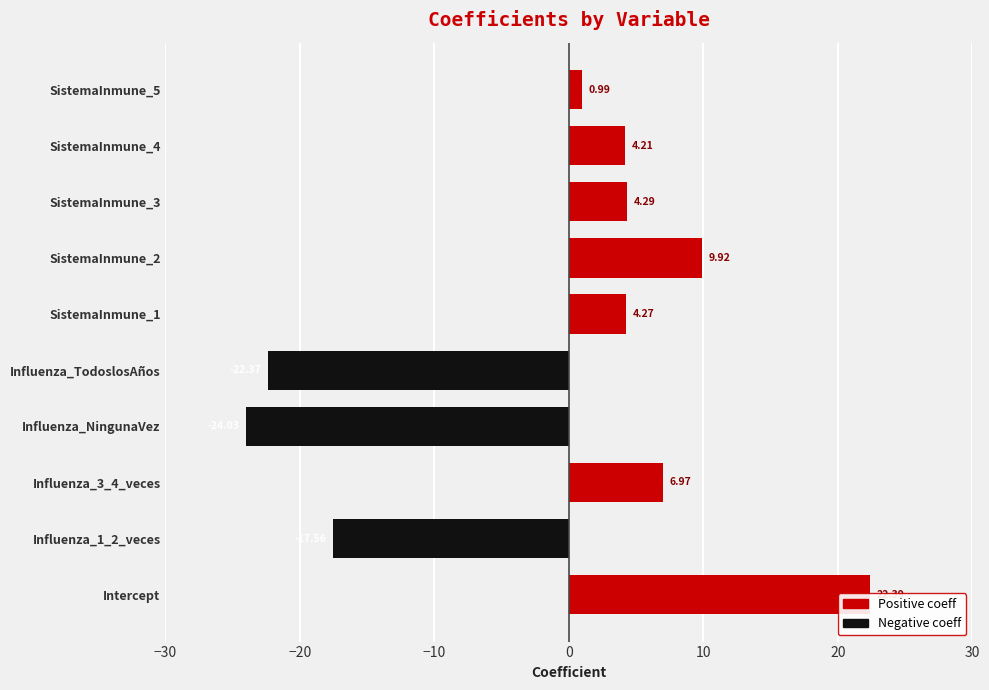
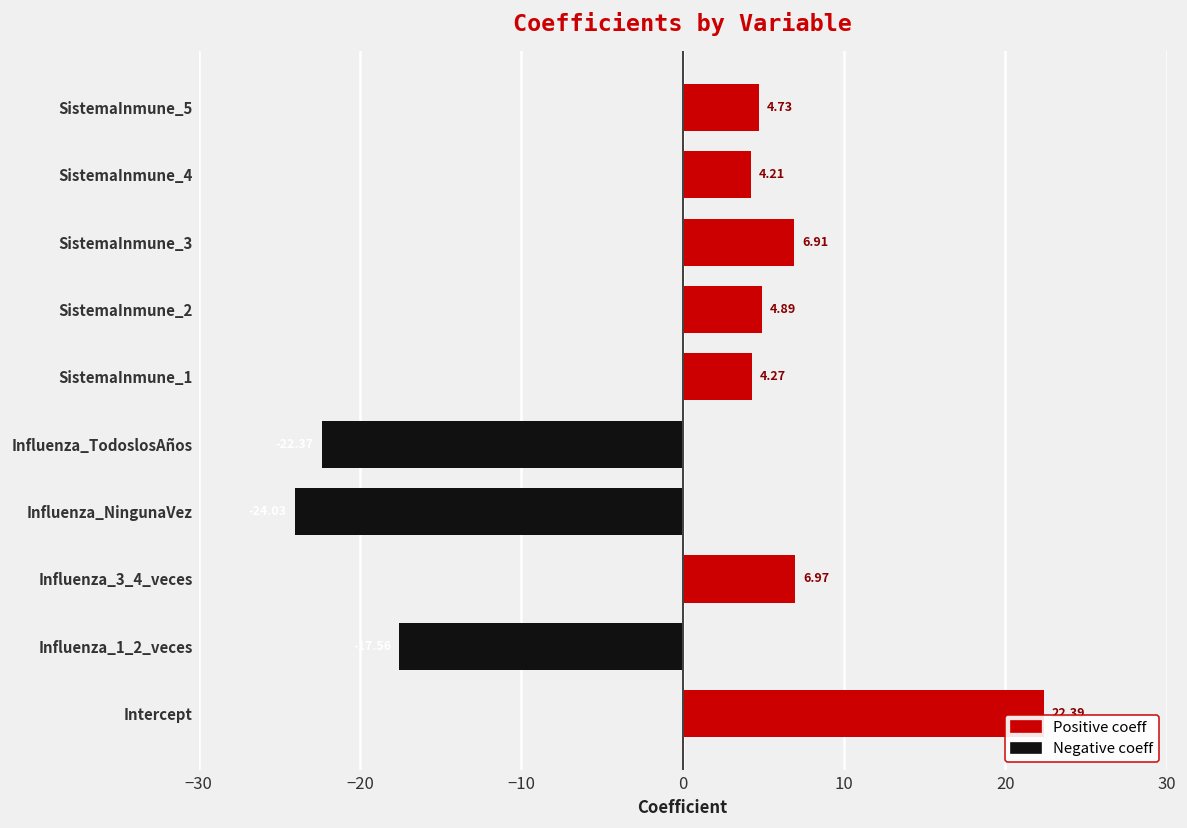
  {
    "Positive coeff": {
-     "SistemaInmune_5": 0.99,
+     "SistemaInmune_5": 4.73,
      "SistemaInmune_4": 4.21,
-     "SistemaInmune_3": 4.29,
-     "SistemaInmune_2": 9.92,
+     "SistemaInmune_3": 6.91,
+     "SistemaInmune_2": 4.89,
      "SistemaInmune_1": 4.27,
      "Influenza_3_4_veces": 6.97
    },
    "Negative coeff": {
      "SistemaInmune_5": 0.0,
      "SistemaInmune_4": 0.0,
      "SistemaInmune_3": 0.0,
      "SistemaInmune_2": 0.0,
      "SistemaInmune_1": 0.0,
      "Influenza_TodoslosAños": -22.4,
      "Influenza_NingunaVez": -24.0,
      "Influenza_3_4_veces": 0.0,
      "Influenza_1_2_veces": -17.6,
      "Intercept": 0.0
    }
  }
